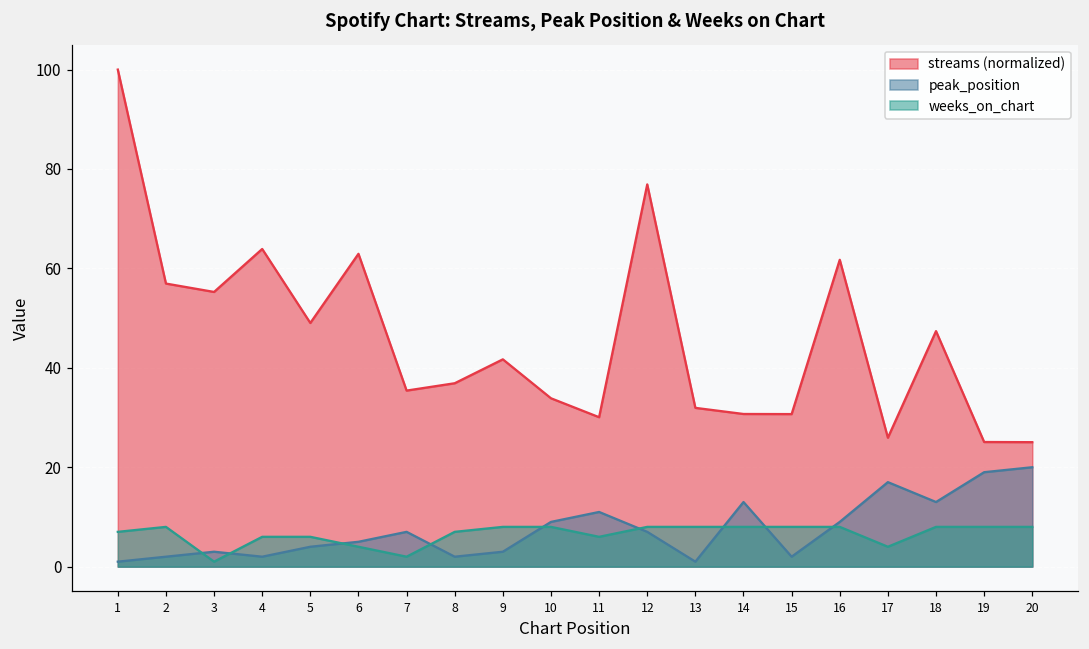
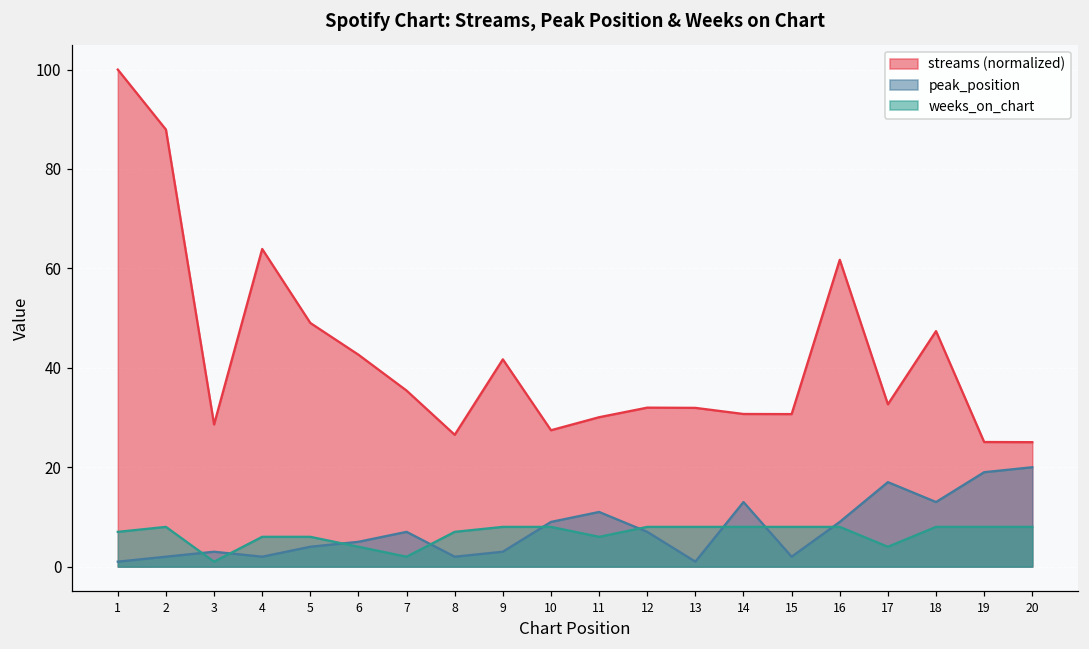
  {
    "streams (normalized)": {
      "1": 100,
-     "2": 57,
-     "3": 55,
+     "2": 88,
+     "3": 29,
      "4": 64,
      "5": 49,
-     "6": 63,
+     "6": 43,
      "7": 35,
-     "8": 37,
+     "8": 27,
      "9": 42,
-     "10": 34,
+     "10": 27,
      "11": 30,
-     "12": 77,
+     "12": 32,
      "13": 32,
      "14": 31,
      "15": 31,
      "16": 62,
-     "17": 26,
+     "17": 33,
      "18": 47,
      "19": 25,
      "20": 25
    }
  }
